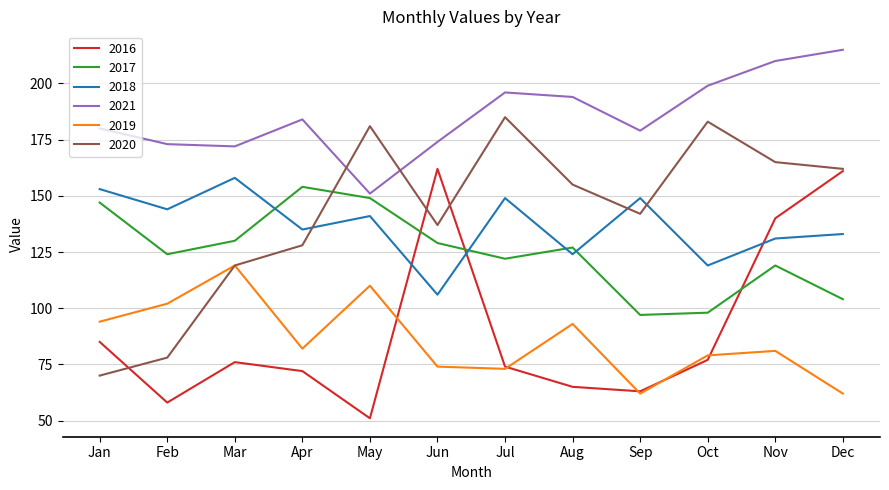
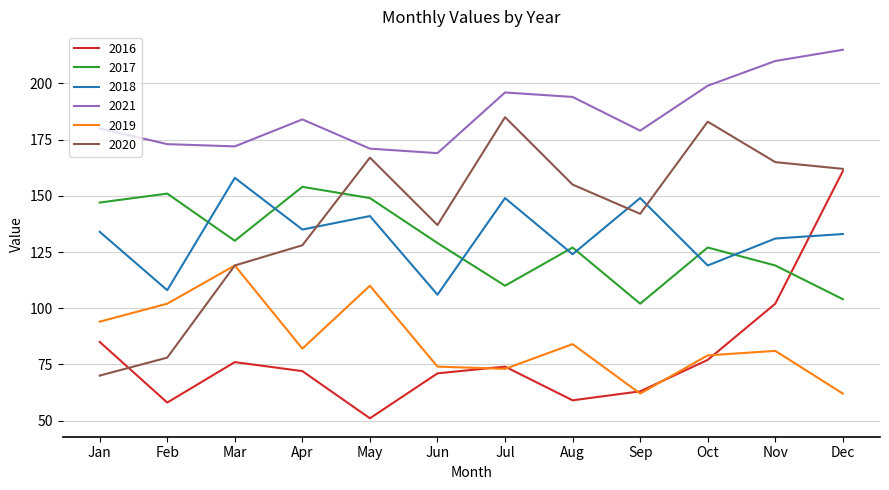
  {
    "2016": {
      "Jan": 85,
      "Feb": 58,
      "Mar": 76,
      "Apr": 72,
      "May": 51,
-     "Jun": 162,
-     "Aug": 65,
+     "Jun": 71,
+     "Aug": 59,
      "Oct": 77,
-     "Nov": 140
+     "Nov": 102
    },
    "2017": {
      "Jan": 147,
-     "Feb": 124,
+     "Feb": 151,
      "Mar": 130,
      "Apr": 154,
      "May": 149,
      "Jun": 129,
-     "Jul": 122,
+     "Jul": 110,
      "Aug": 127,
-     "Sep": 97,
-     "Oct": 98,
+     "Sep": 102,
+     "Oct": 127,
      "Nov": 119,
      "Dec": 104
    },
    "2018": {
-     "Jan": 153,
-     "Feb": 144,
+     "Jan": 134,
+     "Feb": 108,
      "Mar": 158,
      "Apr": 135,
      "May": 141,
      "Jun": 106,
      "Jul": 149,
      "Aug": 124,
      "Sep": 149,
      "Oct": 119,
      "Nov": 131,
      "Dec": 133
    },
    "2021": {
      "Feb": 173,
      "Mar": 172,
      "Apr": 184,
-     "May": 151,
-     "Jun": 174,
+     "May": 171,
+     "Jun": 169,
      "Jul": 196,
      "Aug": 194,
      "Sep": 179,
      "Oct": 199,
      "Nov": 210,
      "Dec": 215
    },
    "2019": {
      "Jan": 94,
      "Feb": 102,
      "Apr": 82,
      "May": 110,
      "Jun": 74,
-     "Aug": 93,
+     "Aug": 84,
      "Oct": 79,
      "Nov": 81,
      "Dec": 62
    },
    "2020": {
      "Jan": 70,
      "Feb": 78,
      "Apr": 128,
-     "May": 181,
+     "May": 167,
      "Jun": 137,
      "Jul": 185,
      "Aug": 155,
      "Sep": 142,
      "Oct": 183,
      "Nov": 165
    }
  }
